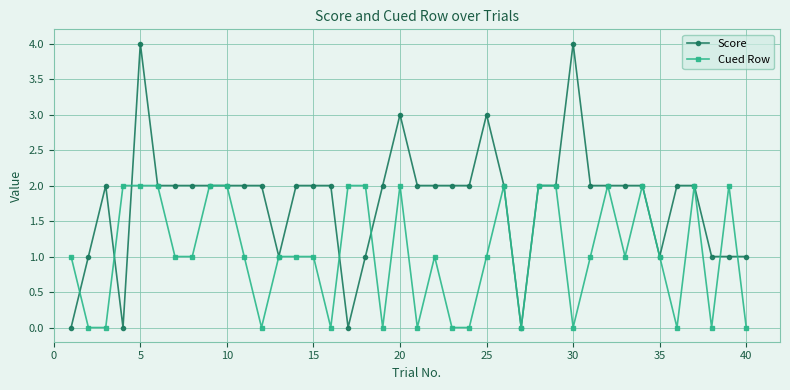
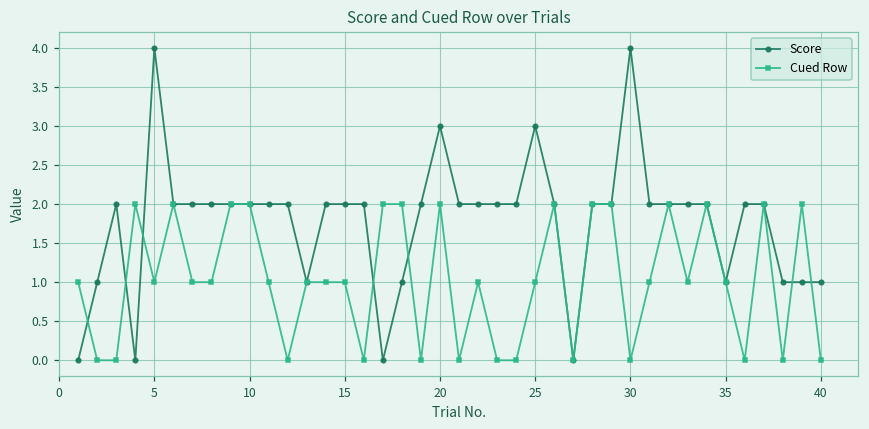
  {
    "Score": {
      "5": 4,
      "15": 2,
      "20": 3,
      "25": 3,
      "30": 4,
      "40": 1
    },
    "Cued Row": {
-     "5": 2,
+     "5": 1,
      "15": 1,
      "20": 2,
      "25": 1,
      "30": 0,
      "40": 0
    }
  }
